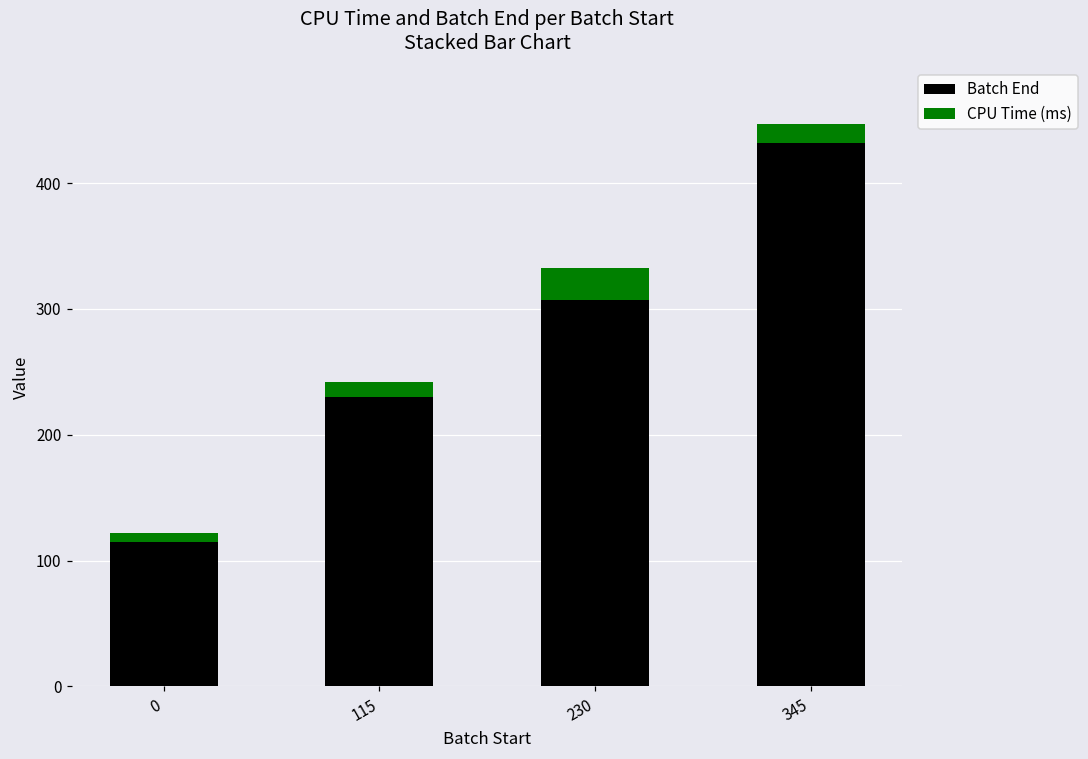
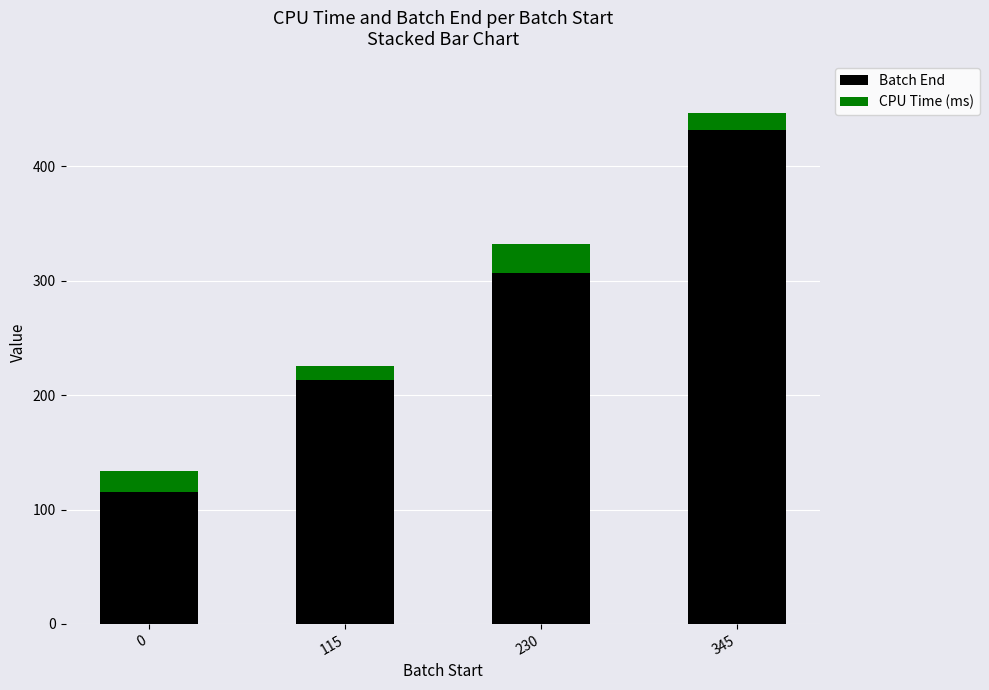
  {
    "Batch End": {
      "0": 115,
-     "115": 230,
+     "115": 213,
      "230": 307,
      "345": 432
    },
    "CPU Time (ms)": {
-     "0": 7,
+     "0": 19,
      "115": 12,
      "230": 26,
      "345": 15
    }
  }
